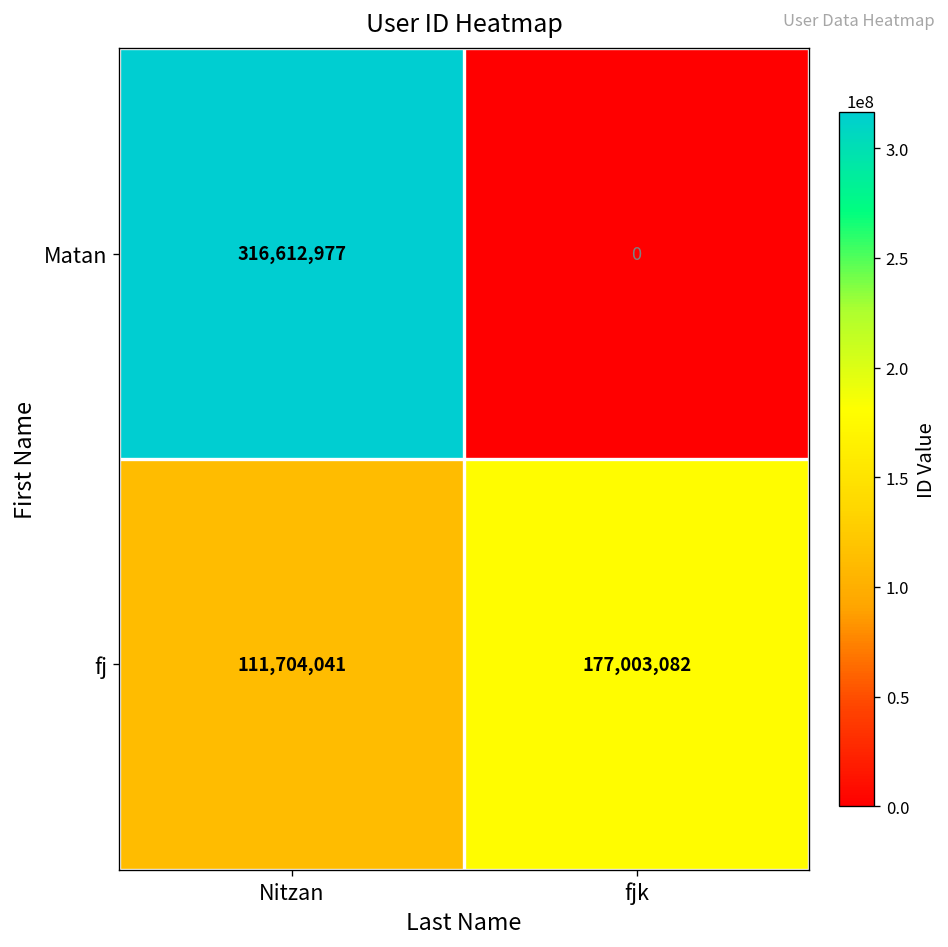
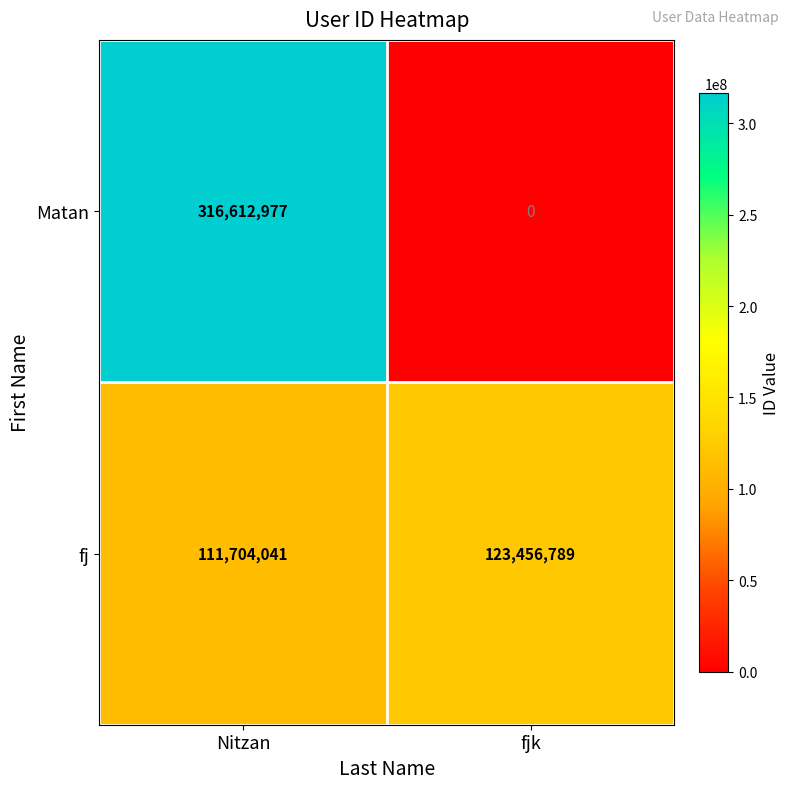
  {
    "Matan": {
      "Nitzan": "316,612,977",
      "fjk": "0"
    },
    "fj": {
      "Nitzan": "111,704,041",
-     "fjk": "177,003,082"
+     "fjk": "123,456,789"
    }
  }
